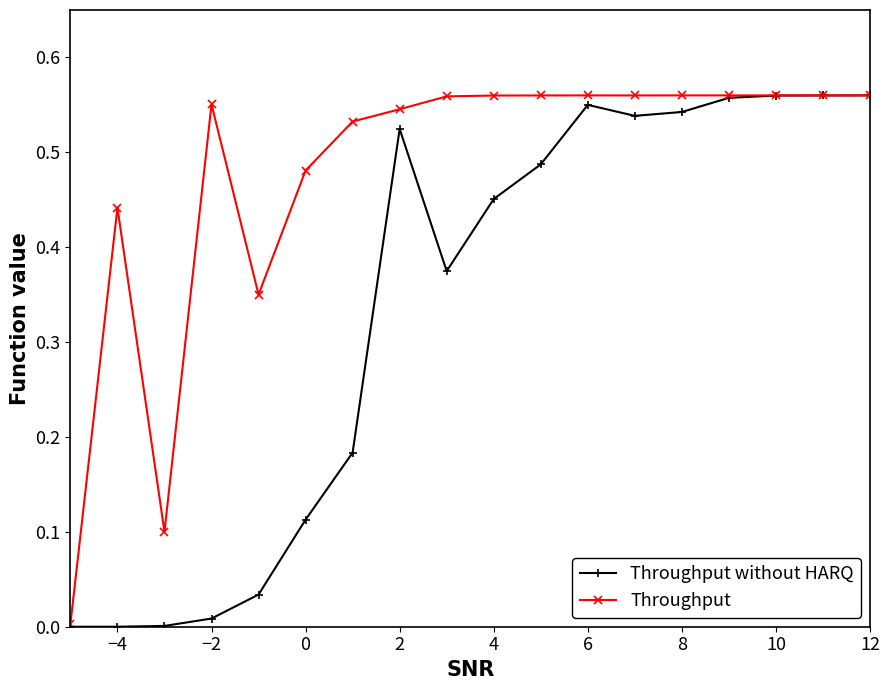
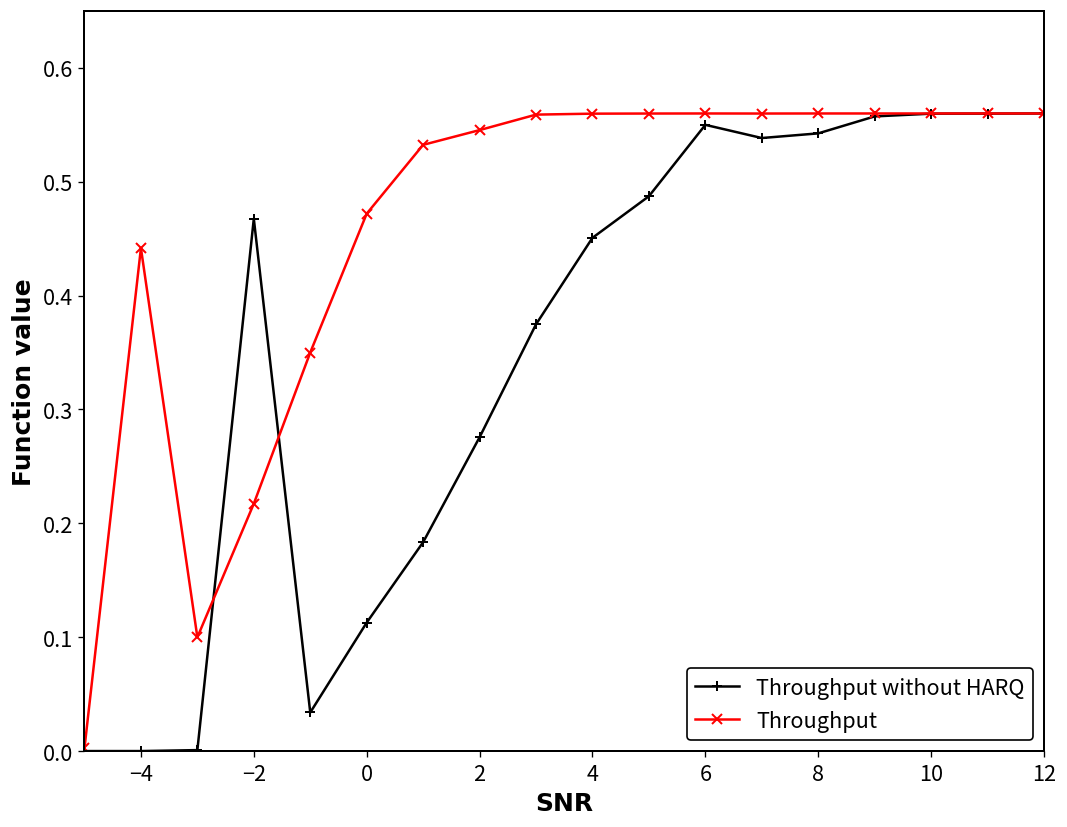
  {
    "Throughput without HARQ": {
      "−4": 0.00,
-     "−2": 0.01,
+     "−2": 0.47,
      "0": 0.11,
-     "2": 0.52,
+     "2": 0.28,
      "4": 0.45,
      "6": 0.55,
      "8": 0.54
    },
    "Throughput": {
      "−4": 0.44,
-     "−2": 0.55,
-     "0": 0.48,
+     "−2": 0.22,
+     "0": 0.47,
      "2": 0.55,
      "4": 0.56,
      "6": 0.56,
      "8": 0.56
    }
  }
